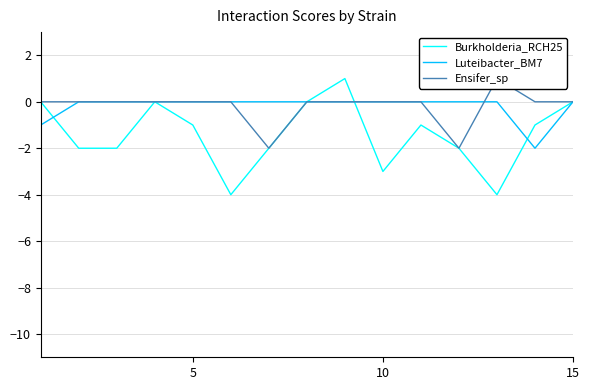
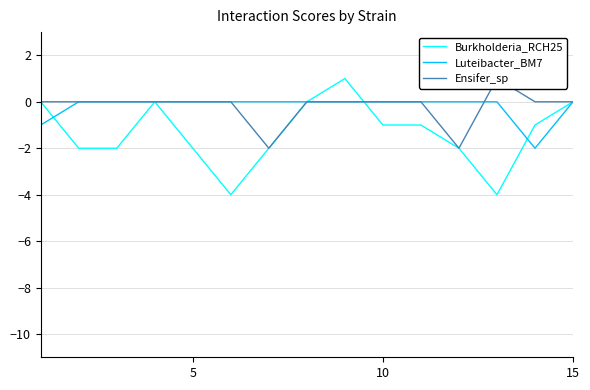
  {
    "Burkholderia_RCH25": {
-     "5": -1,
-     "10": -3
+     "5": -2,
+     "10": -1
    }
  }
